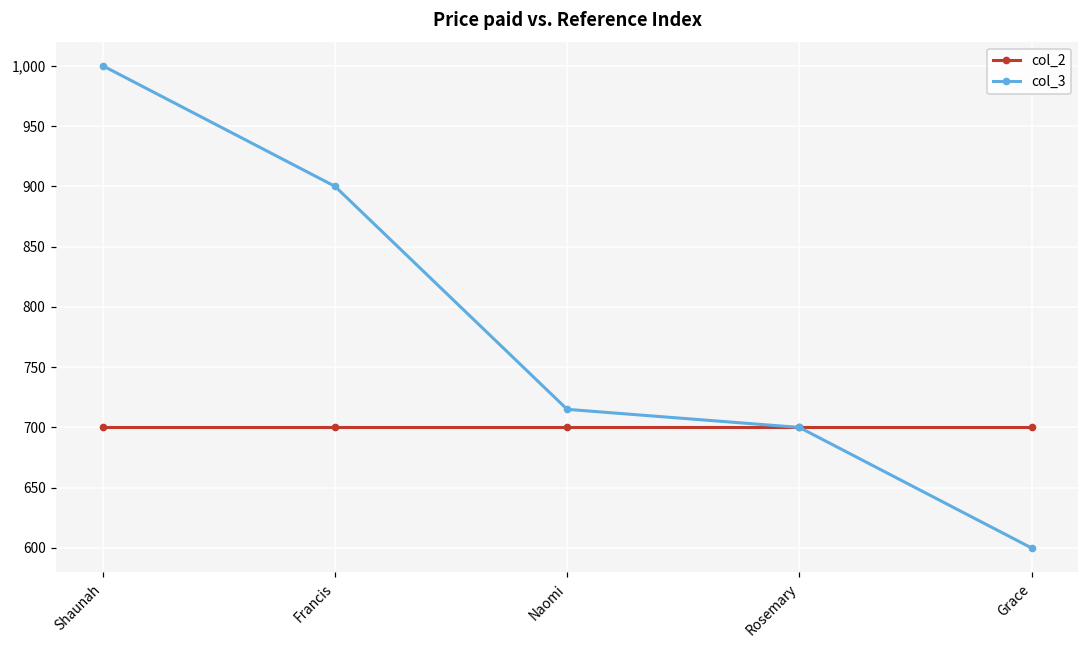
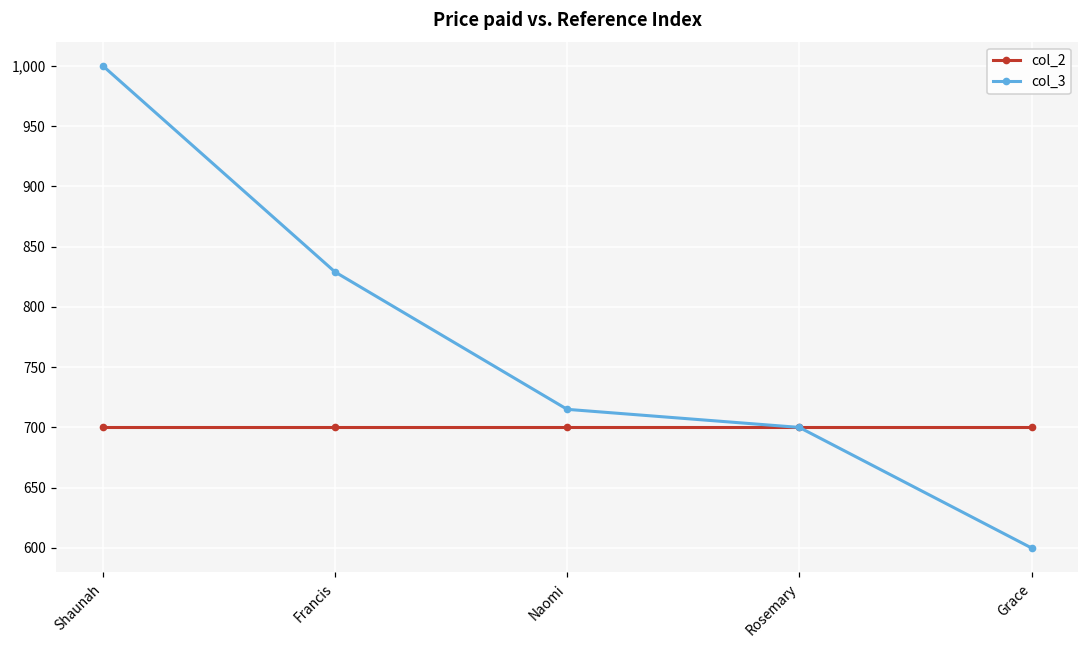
  {
    "col_2": {
      "Shaunah": "700",
      "Francis": "700",
      "Naomi": "700",
      "Grace": "700"
    },
    "col_3": {
      "Shaunah": "1,000",
-     "Francis": "900",
+     "Francis": "829",
      "Naomi": "715",
      "Grace": "600"
    }
  }
